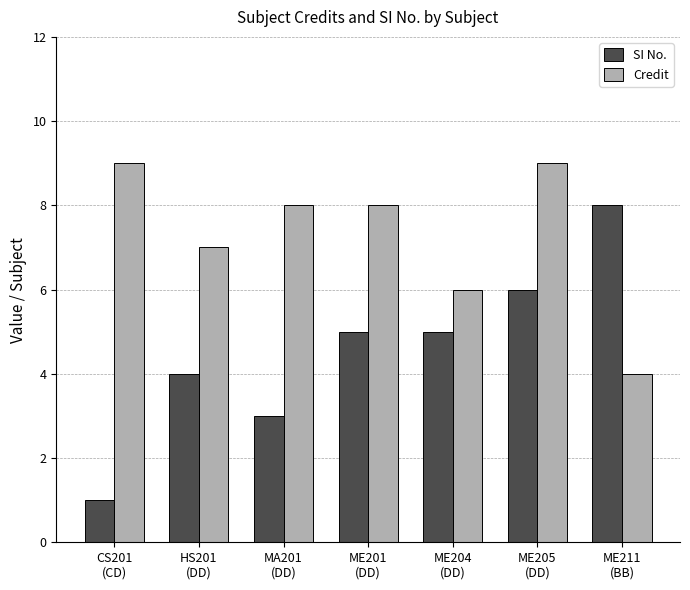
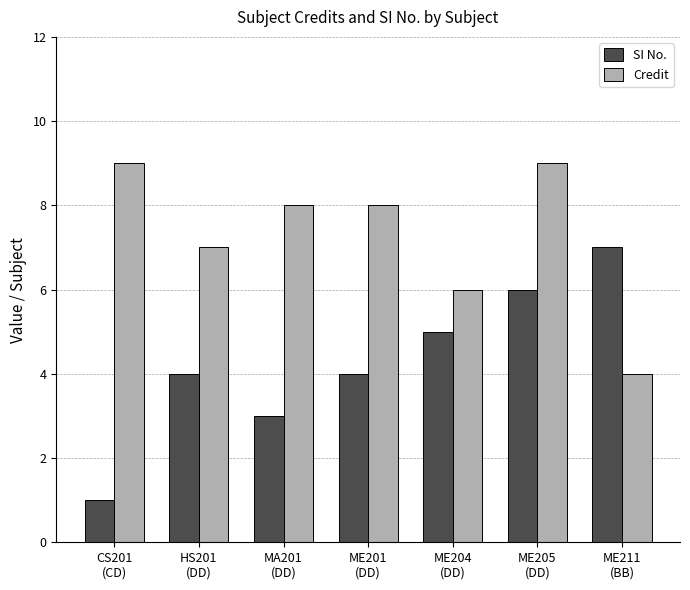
  {
    "SI No.": {
      "CS201 (CD)": 1,
      "HS201 (DD)": 4,
      "MA201 (DD)": 3,
-     "ME201 (DD)": 5,
+     "ME201 (DD)": 4,
      "ME204 (DD)": 5,
      "ME205 (DD)": 6,
-     "ME211 (BB)": 8
+     "ME211 (BB)": 7
    },
    "Credit": {
      "CS201 (CD)": 9,
      "HS201 (DD)": 7,
      "MA201 (DD)": 8,
      "ME201 (DD)": 8,
      "ME204 (DD)": 6,
      "ME205 (DD)": 9,
      "ME211 (BB)": 4
    }
  }
